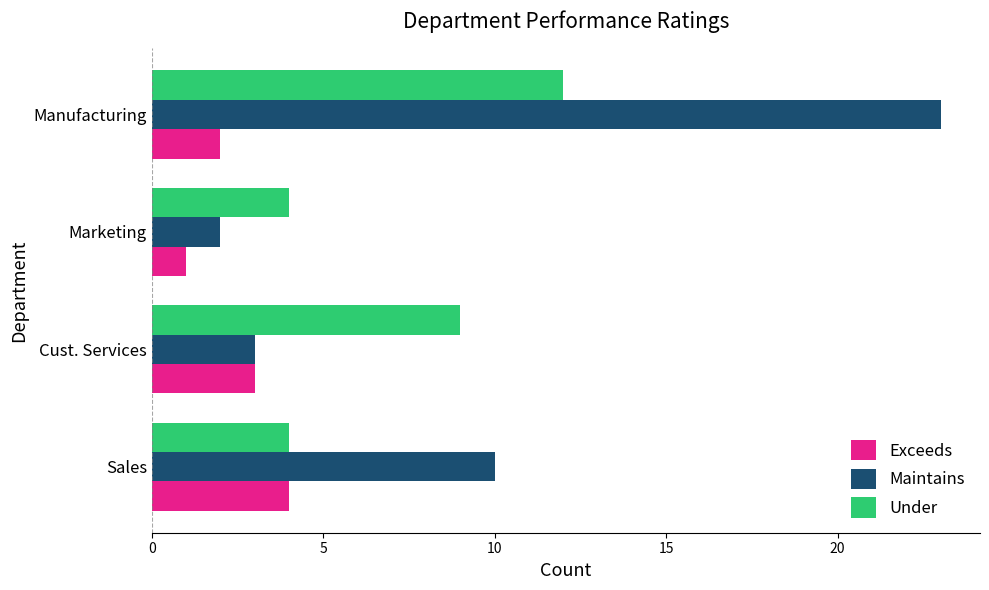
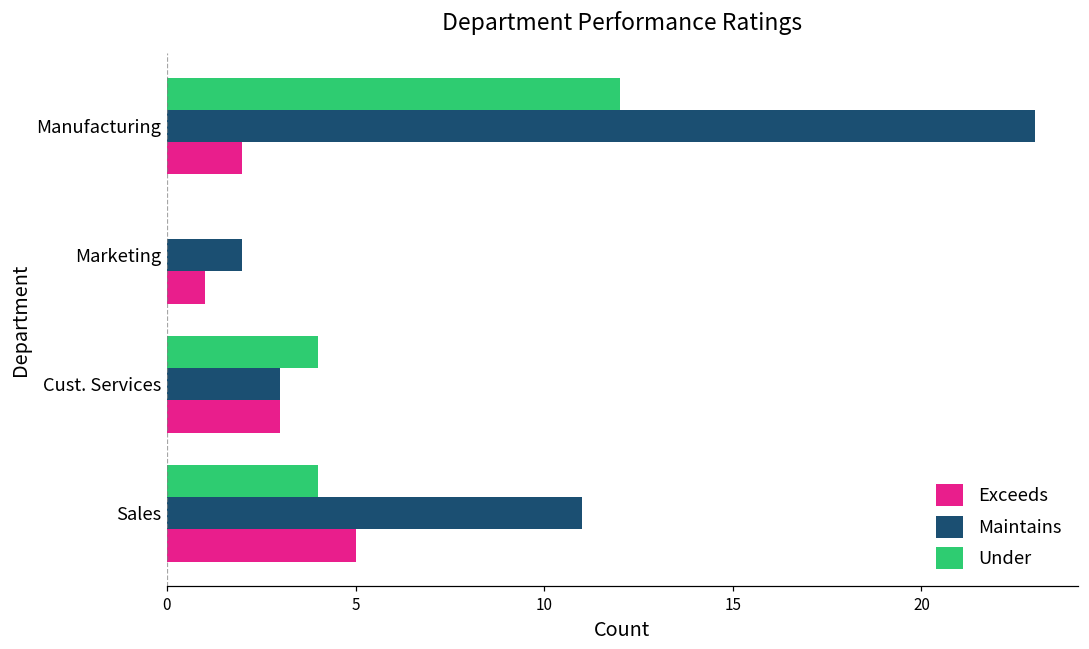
  {
    "Exceeds": {
      "Manufacturing": 2,
      "Marketing": 1,
      "Cust. Services": 3,
-     "Sales": 4
+     "Sales": 5
    },
    "Maintains": {
      "Manufacturing": 23,
      "Marketing": 2,
      "Cust. Services": 3,
-     "Sales": 10
+     "Sales": 11
    },
    "Under": {
      "Manufacturing": 12,
-     "Marketing": 4,
-     "Cust. Services": 9,
+     "Marketing": 0,
+     "Cust. Services": 4,
      "Sales": 4
    }
  }
